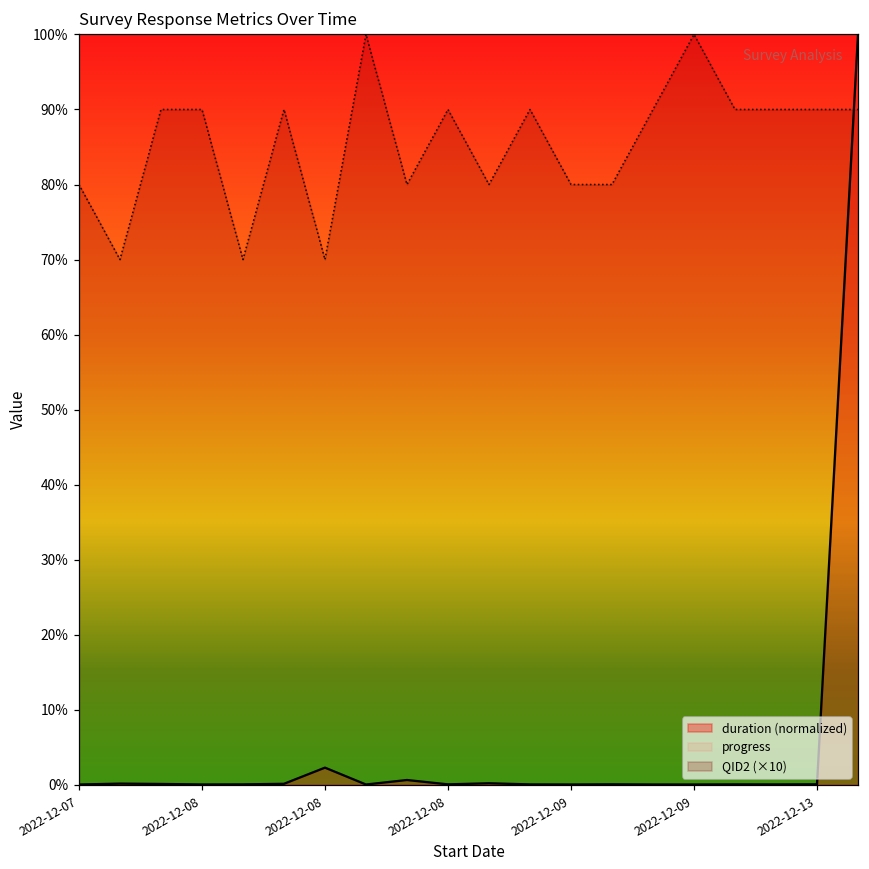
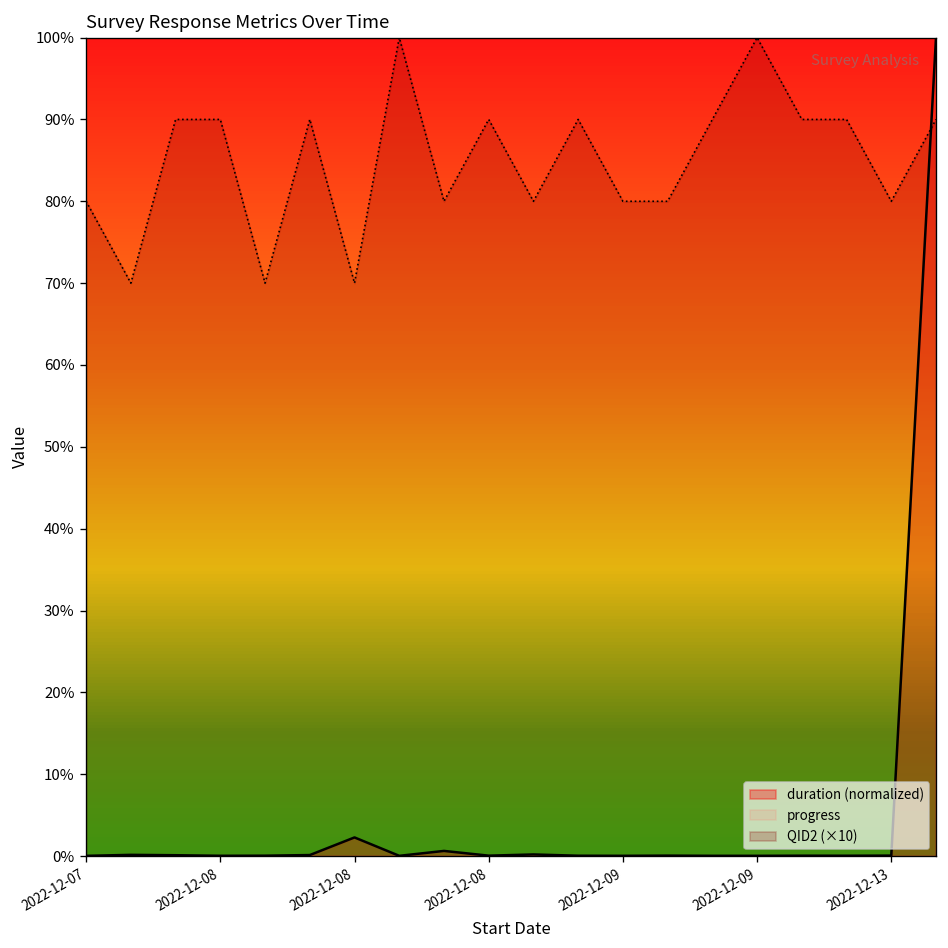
  {
    "duration (normalized)": {
      "2022-12-07": "0%",
      "2022-12-13": "0%"
    },
    "progress": {
      "2022-12-07": "100%",
      "2022-12-13": "100%"
    },
    "QID2 (×10)": {
      "2022-12-07": "80%",
-     "2022-12-13": "90%"
+     "2022-12-13": "80%"
    }
  }
